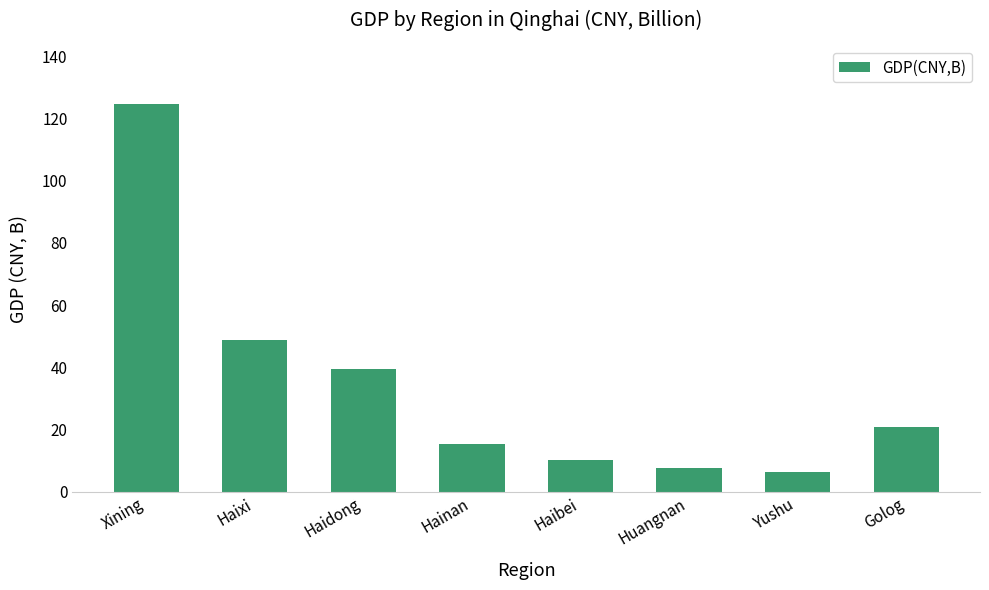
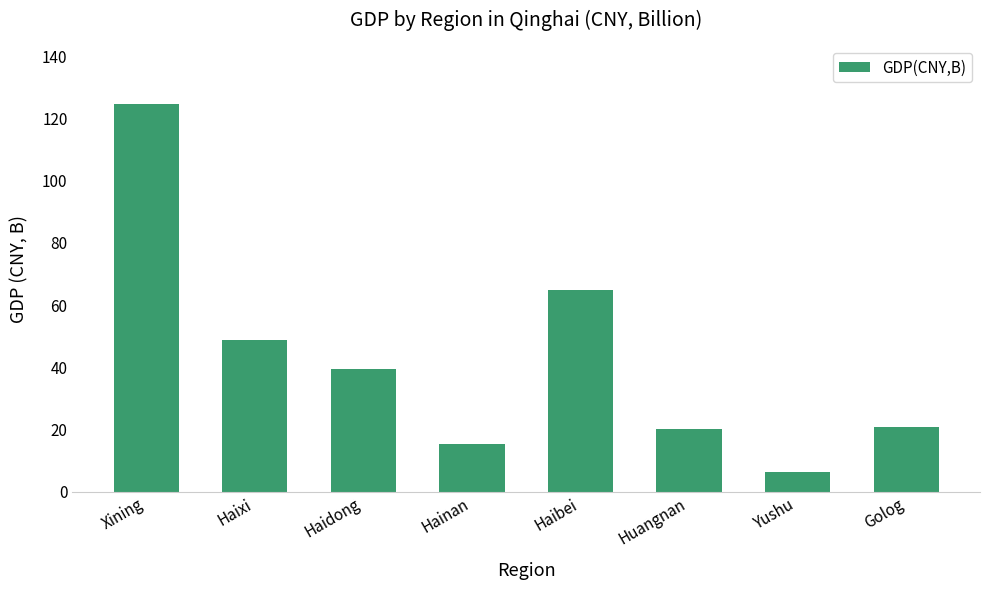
  {
    "Xining": 125,
    "Haixi": 49,
    "Haidong": 39,
    "Hainan": 15,
-   "Haibei": 10,
-   "Huangnan": 7,
+   "Haibei": 65,
+   "Huangnan": 20,
    "Yushu": 6,
    "Golog": 21
  }
